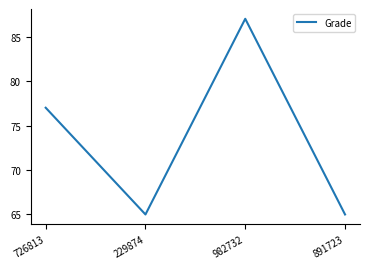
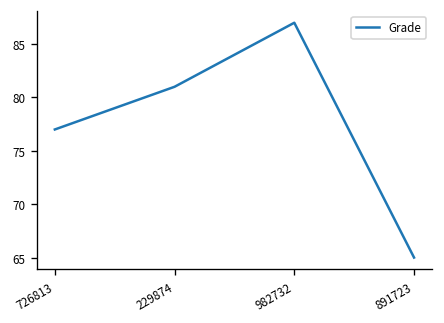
  {
    "726813": 77,
-   "229874": 65,
+   "229874": 81,
    "982732": 87,
    "891723": 65
  }
